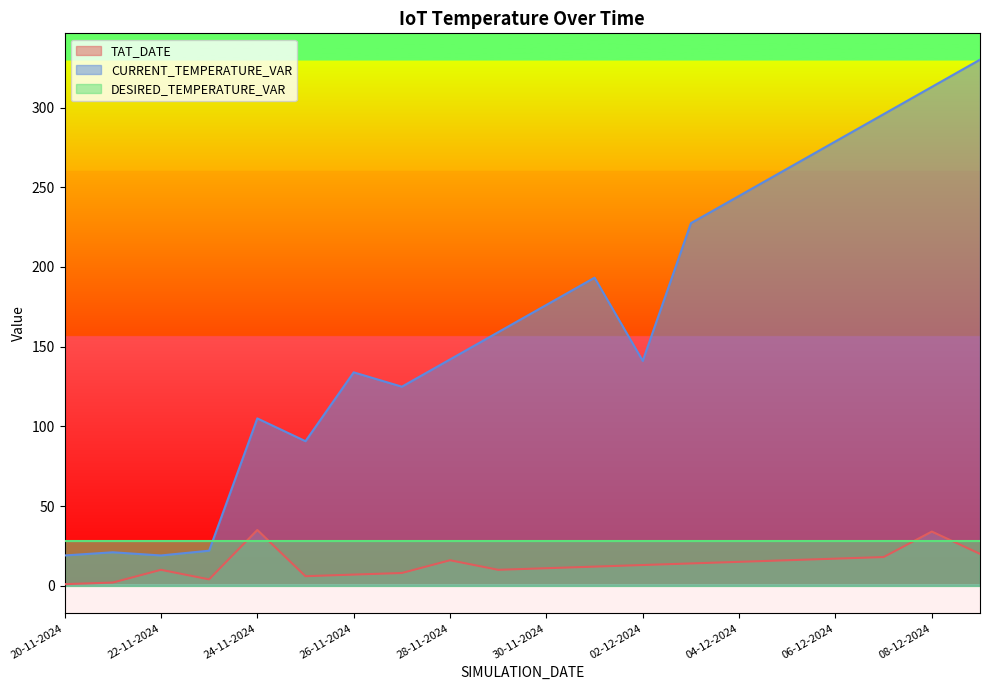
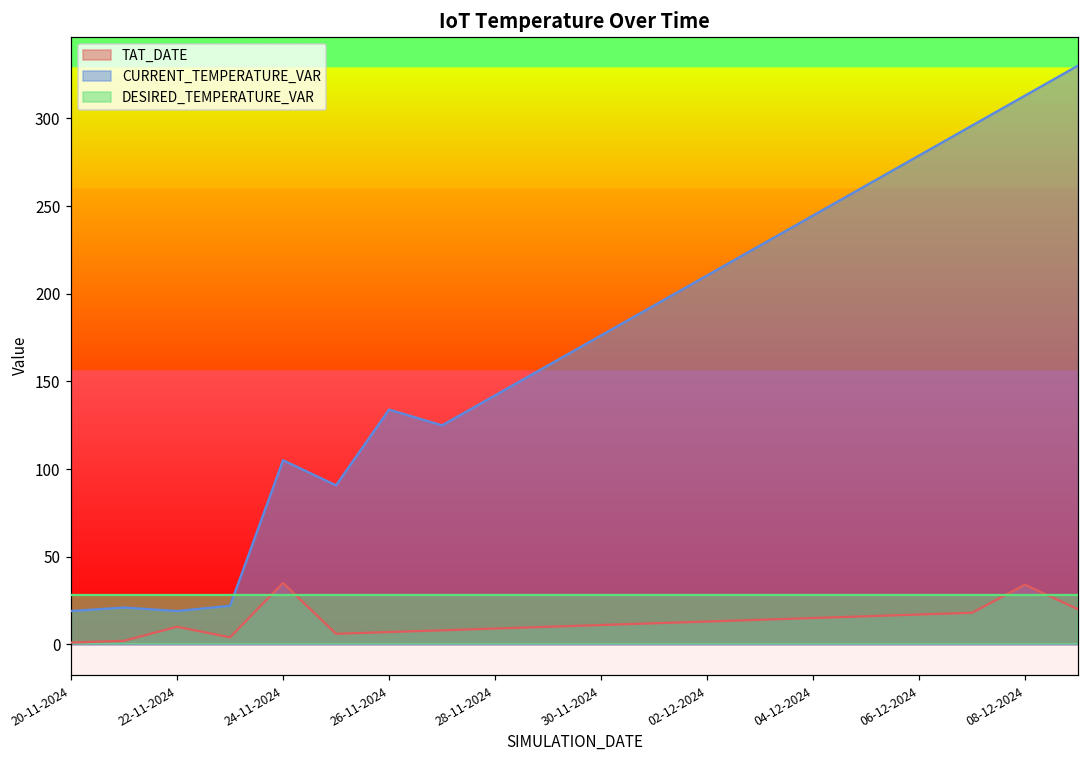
  {
    "TAT_DATE": {
      "20-11-2024": 1,
      "22-11-2024": 10,
      "24-11-2024": 35,
      "26-11-2024": 7,
-     "28-11-2024": 16,
+     "28-11-2024": 9,
      "30-11-2024": 11,
      "02-12-2024": 13,
      "04-12-2024": 15,
      "06-12-2024": 17,
      "08-12-2024": 34
    },
    "CURRENT_TEMPERATURE_VAR": {
      "20-11-2024": 19,
      "22-11-2024": 19,
      "24-11-2024": 105,
      "26-11-2024": 134,
      "28-11-2024": 142,
      "30-11-2024": 176,
-     "02-12-2024": 141,
+     "02-12-2024": 210,
      "04-12-2024": 245,
      "06-12-2024": 279,
      "08-12-2024": 313
    },
    "DESIRED_TEMPERATURE_VAR": {
      "20-11-2024": 28,
      "22-11-2024": 28,
      "24-11-2024": 28,
      "26-11-2024": 28,
      "28-11-2024": 28,
      "30-11-2024": 28,
      "02-12-2024": 28,
      "04-12-2024": 28,
      "06-12-2024": 28,
      "08-12-2024": 28
    }
  }
